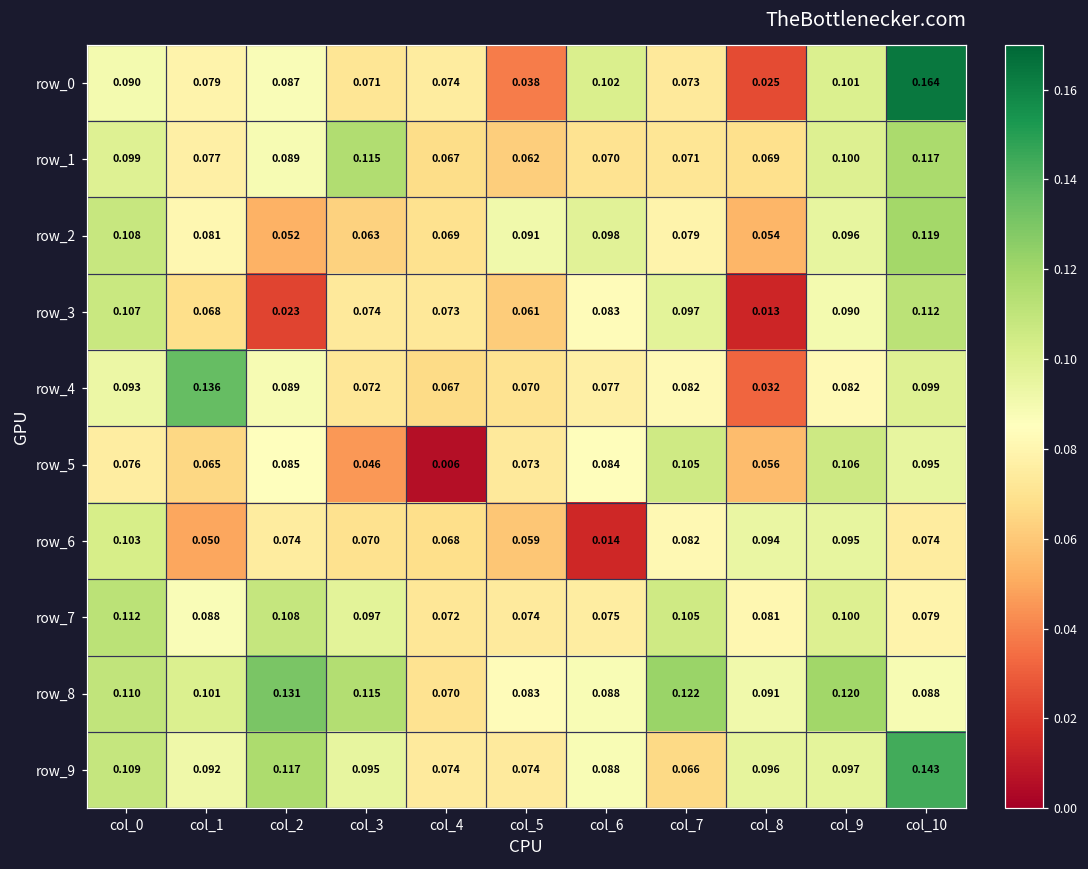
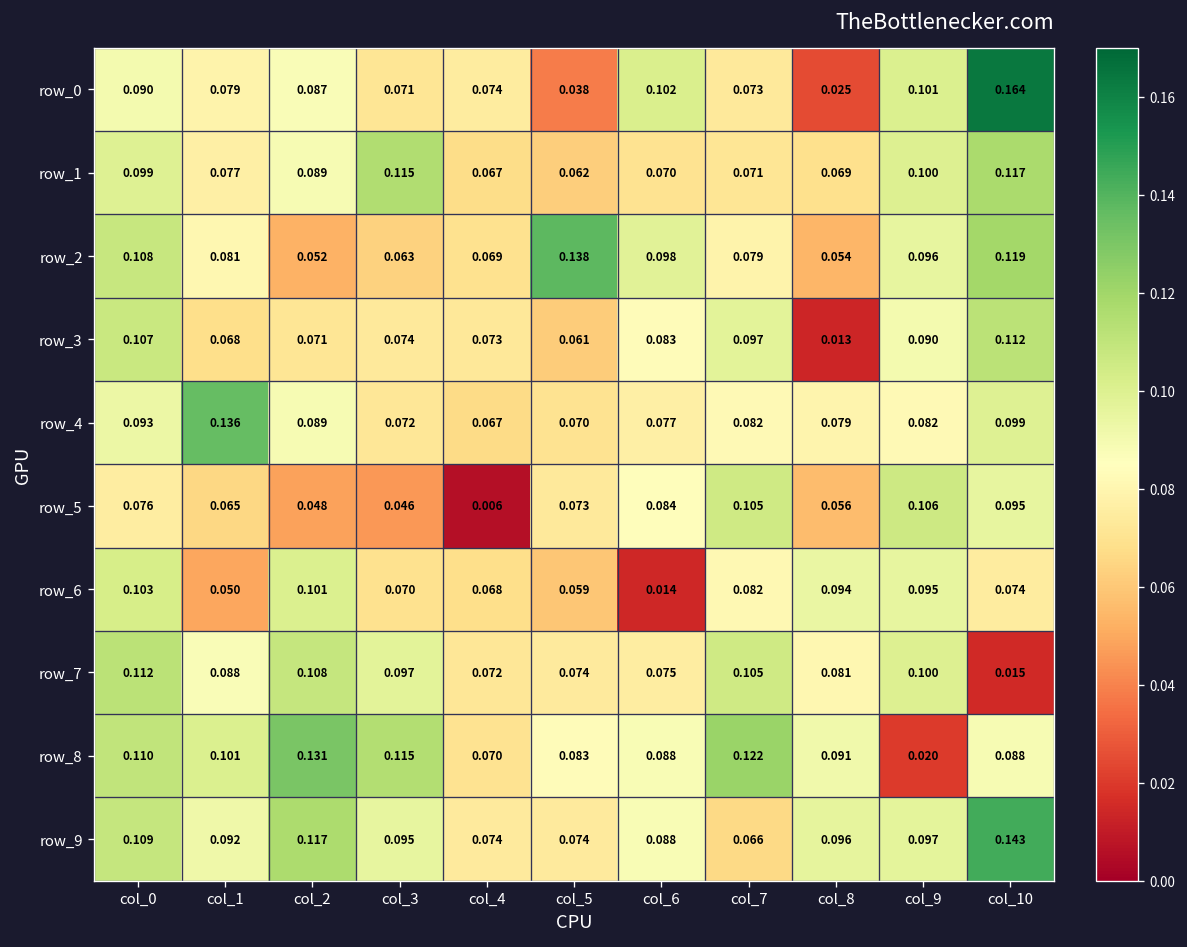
  {
    "row_0": {
      "col_0": 0.090,
      "col_1": 0.079,
      "col_2": 0.087,
      "col_3": 0.071,
      "col_4": 0.074,
      "col_5": 0.038,
      "col_6": 0.102,
      "col_7": 0.073,
      "col_8": 0.025,
      "col_9": 0.101,
      "col_10": 0.164
    },
    "row_1": {
      "col_0": 0.099,
      "col_1": 0.077,
      "col_2": 0.089,
      "col_3": 0.115,
      "col_4": 0.067,
      "col_5": 0.062,
      "col_6": 0.070,
      "col_7": 0.071,
      "col_8": 0.069,
      "col_9": 0.100,
      "col_10": 0.117
    },
    "row_2": {
      "col_0": 0.108,
      "col_1": 0.081,
      "col_2": 0.052,
      "col_3": 0.063,
      "col_4": 0.069,
-     "col_5": 0.091,
+     "col_5": 0.138,
      "col_6": 0.098,
      "col_7": 0.079,
      "col_8": 0.054,
      "col_9": 0.096,
      "col_10": 0.119
    },
    "row_3": {
      "col_0": 0.107,
      "col_1": 0.068,
-     "col_2": 0.023,
+     "col_2": 0.071,
      "col_3": 0.074,
      "col_4": 0.073,
      "col_5": 0.061,
      "col_6": 0.083,
      "col_7": 0.097,
      "col_8": 0.013,
      "col_9": 0.090,
      "col_10": 0.112
    },
    "row_4": {
      "col_0": 0.093,
      "col_1": 0.136,
      "col_2": 0.089,
      "col_3": 0.072,
      "col_4": 0.067,
      "col_5": 0.070,
      "col_6": 0.077,
      "col_7": 0.082,
-     "col_8": 0.032,
+     "col_8": 0.079,
      "col_9": 0.082,
      "col_10": 0.099
    },
    "row_5": {
      "col_0": 0.076,
      "col_1": 0.065,
-     "col_2": 0.085,
+     "col_2": 0.048,
      "col_3": 0.046,
      "col_4": 0.006,
      "col_5": 0.073,
      "col_6": 0.084,
      "col_7": 0.105,
      "col_8": 0.056,
      "col_9": 0.106,
      "col_10": 0.095
    },
    "row_6": {
      "col_0": 0.103,
      "col_1": 0.050,
-     "col_2": 0.074,
+     "col_2": 0.101,
      "col_3": 0.070,
      "col_4": 0.068,
      "col_5": 0.059,
      "col_6": 0.014,
      "col_7": 0.082,
      "col_8": 0.094,
      "col_9": 0.095,
      "col_10": 0.074
    },
    "row_7": {
      "col_0": 0.112,
      "col_1": 0.088,
      "col_2": 0.108,
      "col_3": 0.097,
      "col_4": 0.072,
      "col_5": 0.074,
      "col_6": 0.075,
      "col_7": 0.105,
      "col_8": 0.081,
      "col_9": 0.100,
-     "col_10": 0.079
+     "col_10": 0.015
    },
    "row_8": {
      "col_0": 0.110,
      "col_1": 0.101,
      "col_2": 0.131,
      "col_3": 0.115,
      "col_4": 0.070,
      "col_5": 0.083,
      "col_6": 0.088,
      "col_7": 0.122,
      "col_8": 0.091,
-     "col_9": 0.120,
+     "col_9": 0.020,
      "col_10": 0.088
    },
    "row_9": {
      "col_0": 0.109,
      "col_1": 0.092,
      "col_2": 0.117,
      "col_3": 0.095,
      "col_4": 0.074,
      "col_5": 0.074,
      "col_6": 0.088,
      "col_7": 0.066,
      "col_8": 0.096,
      "col_9": 0.097,
      "col_10": 0.143
    }
  }
